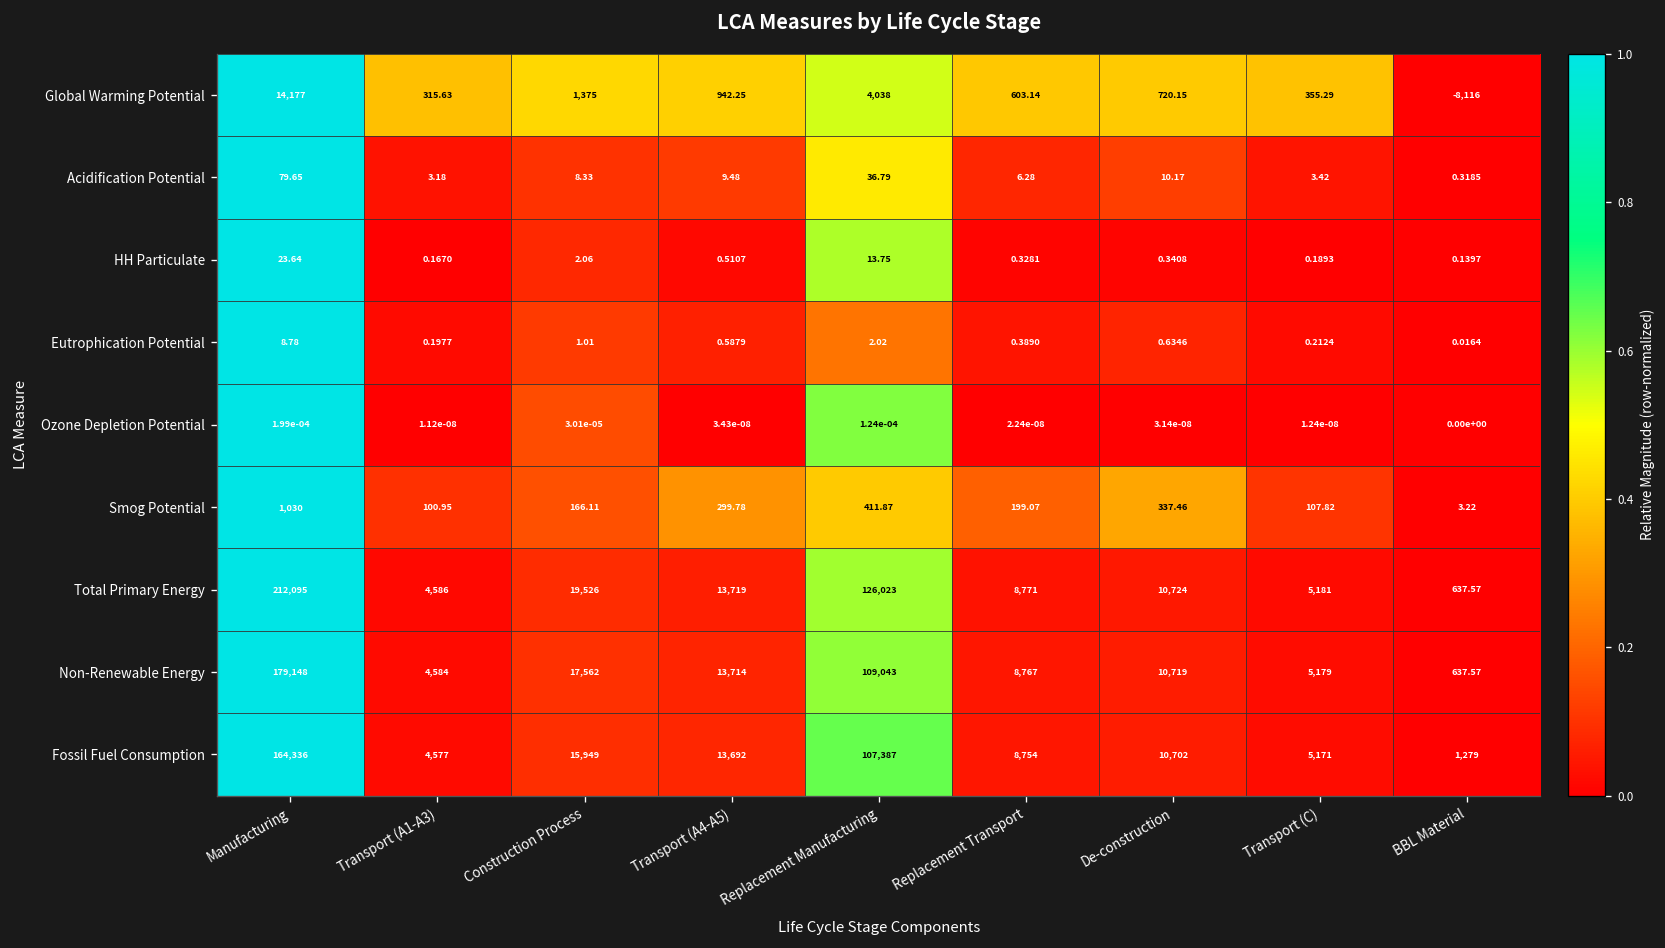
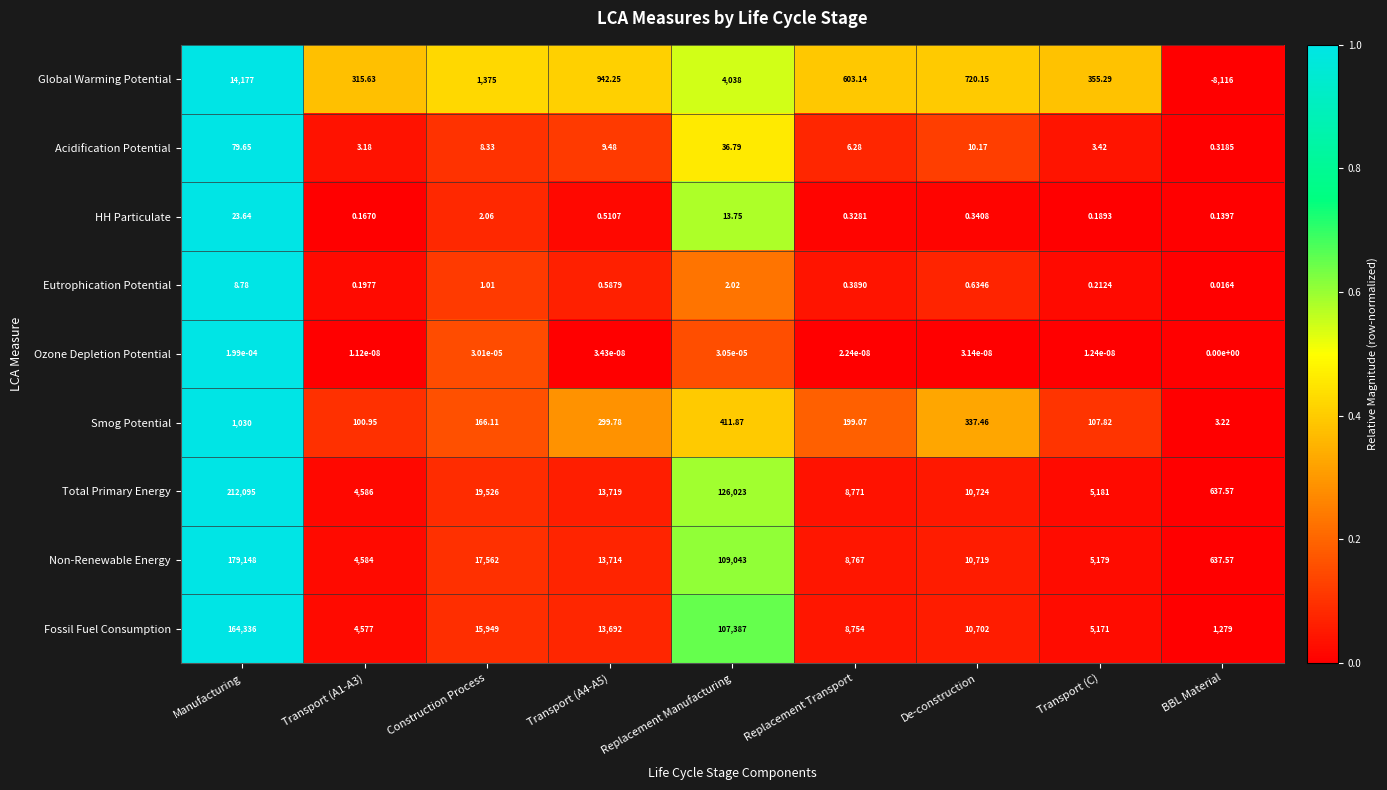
  {
    "Global Warming Potential": {
      "Manufacturing": "14,177",
      "Transport (A1-A3)": "315.63",
      "Construction Process": "1,375",
      "Transport (A4-A5)": "942.25",
      "Replacement Manufacturing": "4,038",
      "Replacement Transport": "603.14",
      "De-construction": "720.15",
      "Transport (C)": "355.29",
      "BBL Material": "-8,116"
    },
    "Acidification Potential": {
      "Manufacturing": "79.65",
      "Transport (A1-A3)": "3.18",
      "Construction Process": "8.33",
      "Transport (A4-A5)": "9.48",
      "Replacement Manufacturing": "36.79",
      "Replacement Transport": "6.28",
      "De-construction": "10.17",
      "Transport (C)": "3.42",
      "BBL Material": "0.3185"
    },
    "HH Particulate": {
      "Manufacturing": "23.64",
      "Transport (A1-A3)": "0.1670",
      "Construction Process": "2.06",
      "Transport (A4-A5)": "0.5107",
      "Replacement Manufacturing": "13.75",
      "Replacement Transport": "0.3281",
      "De-construction": "0.3408",
      "Transport (C)": "0.1893",
      "BBL Material": "0.1397"
    },
    "Eutrophication Potential": {
      "Manufacturing": "8.78",
      "Transport (A1-A3)": "0.1977",
      "Construction Process": "1.01",
      "Transport (A4-A5)": "0.5879",
      "Replacement Manufacturing": "2.02",
      "Replacement Transport": "0.3890",
      "De-construction": "0.6346",
      "Transport (C)": "0.2124",
      "BBL Material": "0.0164"
    },
    "Ozone Depletion Potential": {
      "Manufacturing": "1.99e-04",
      "Transport (A1-A3)": "1.12e-08",
      "Construction Process": "3.01e-05",
      "Transport (A4-A5)": "3.43e-08",
-     "Replacement Manufacturing": "1.24e-04",
+     "Replacement Manufacturing": "3.05e-05",
      "Replacement Transport": "2.24e-08",
      "De-construction": "3.14e-08",
      "Transport (C)": "1.24e-08",
      "BBL Material": "0.00e+00"
    },
    "Smog Potential": {
      "Manufacturing": "1,030",
      "Transport (A1-A3)": "100.95",
      "Construction Process": "166.11",
      "Transport (A4-A5)": "299.78",
      "Replacement Manufacturing": "411.87",
      "Replacement Transport": "199.07",
      "De-construction": "337.46",
      "Transport (C)": "107.82",
      "BBL Material": "3.22"
    },
    "Total Primary Energy": {
      "Manufacturing": "212,095",
      "Transport (A1-A3)": "4,586",
      "Construction Process": "19,526",
      "Transport (A4-A5)": "13,719",
      "Replacement Manufacturing": "126,023",
      "Replacement Transport": "8,771",
      "De-construction": "10,724",
      "Transport (C)": "5,181",
      "BBL Material": "637.57"
    },
    "Non-Renewable Energy": {
      "Manufacturing": "179,148",
      "Transport (A1-A3)": "4,584",
      "Construction Process": "17,562",
      "Transport (A4-A5)": "13,714",
      "Replacement Manufacturing": "109,043",
      "Replacement Transport": "8,767",
      "De-construction": "10,719",
      "Transport (C)": "5,179",
      "BBL Material": "637.57"
    },
    "Fossil Fuel Consumption": {
      "Manufacturing": "164,336",
      "Transport (A1-A3)": "4,577",
      "Construction Process": "15,949",
      "Transport (A4-A5)": "13,692",
      "Replacement Manufacturing": "107,387",
      "Replacement Transport": "8,754",
      "De-construction": "10,702",
      "Transport (C)": "5,171",
      "BBL Material": "1,279"
    }
  }
